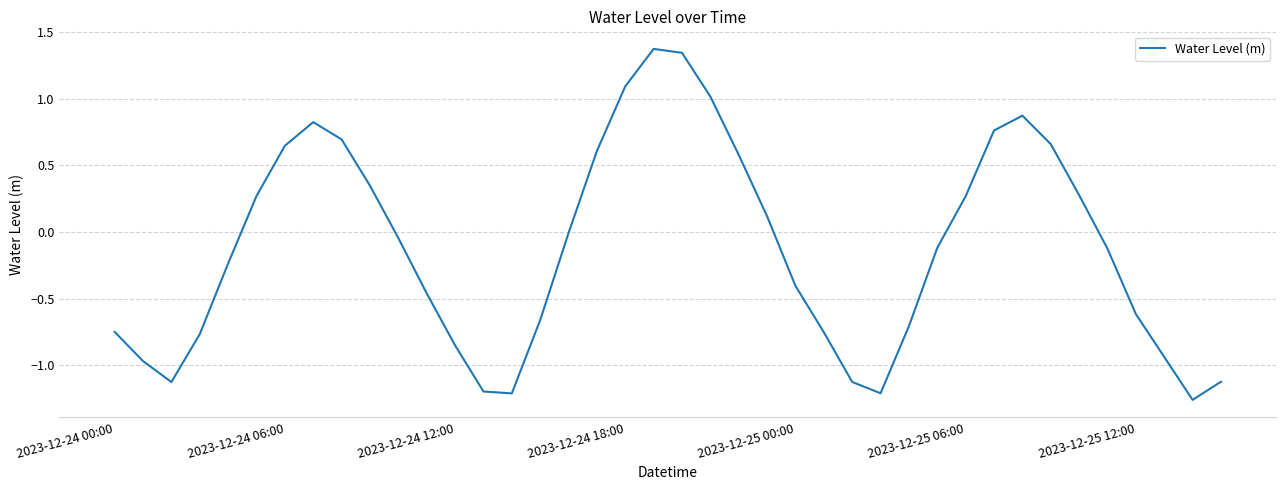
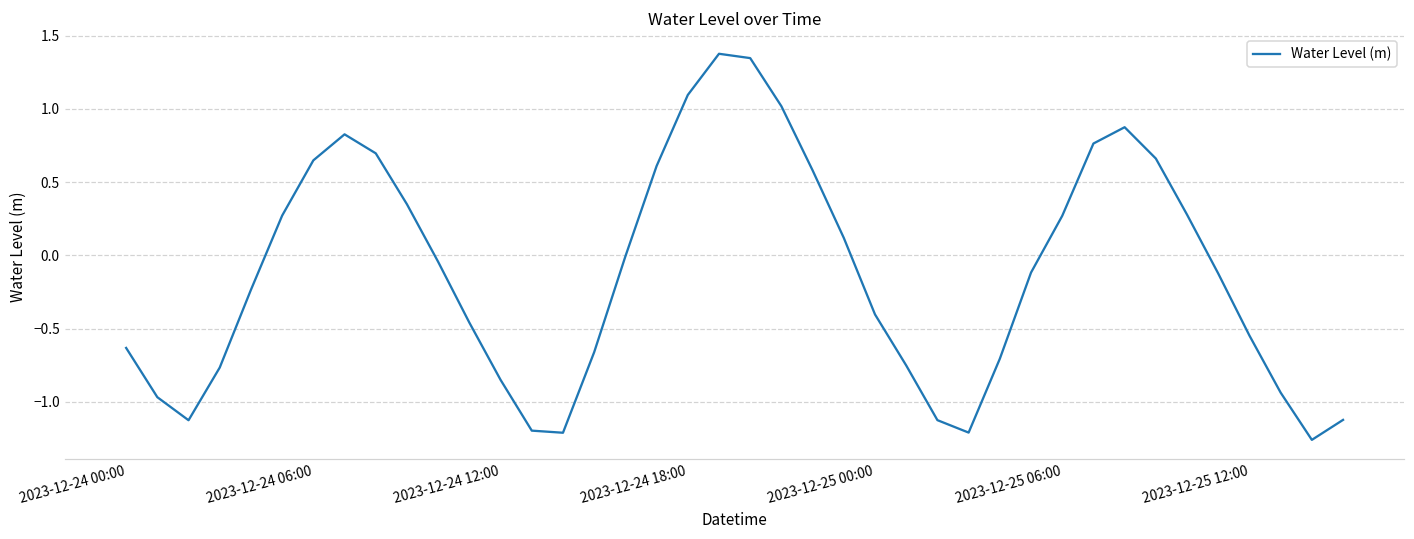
  {
-   "2023-12-24 00:00": -0.75,
+   "2023-12-24 00:00": -0.63,
    "2023-12-24 06:00": 0.65,
    "2023-12-24 12:00": -0.85,
    "2023-12-24 18:00": 1.09,
    "2023-12-25 00:00": -0.40,
    "2023-12-25 06:00": 0.27,
-   "2023-12-25 12:00": -0.62
+   "2023-12-25 12:00": -0.55
  }
